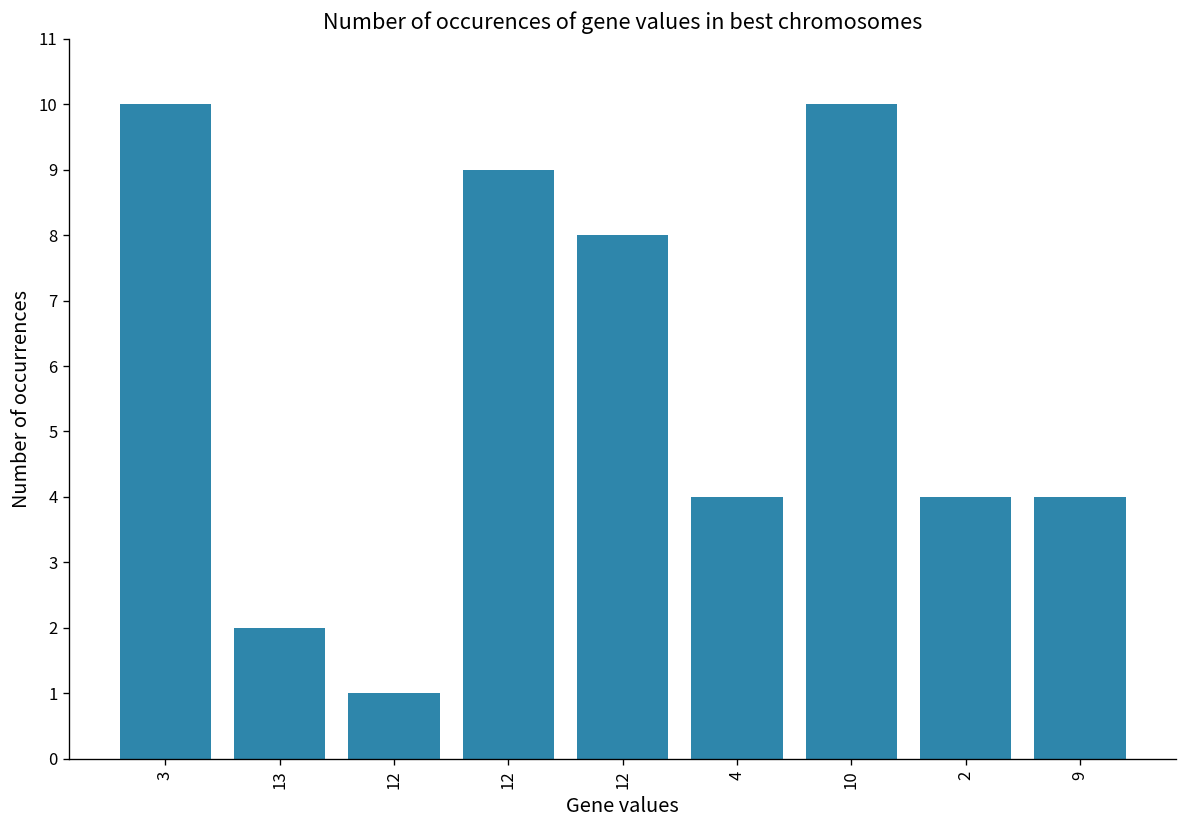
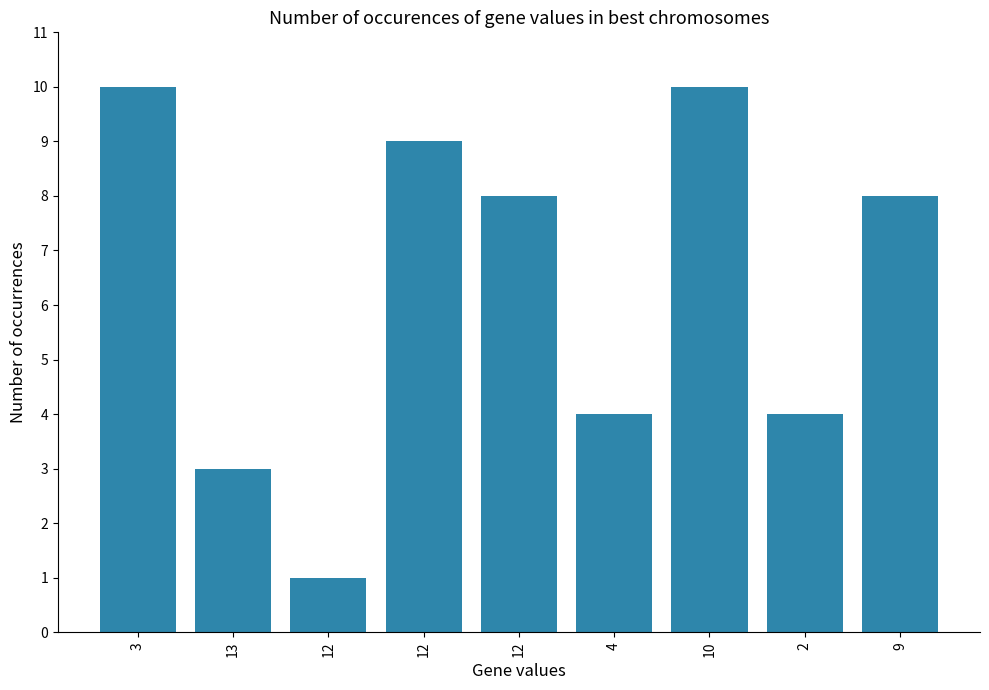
  {
    "3": 10,
-   "13": 2,
+   "13": 3,
    "4": 4,
    "10": 10,
    "2": 4,
-   "9": 4
+   "9": 8
  }
